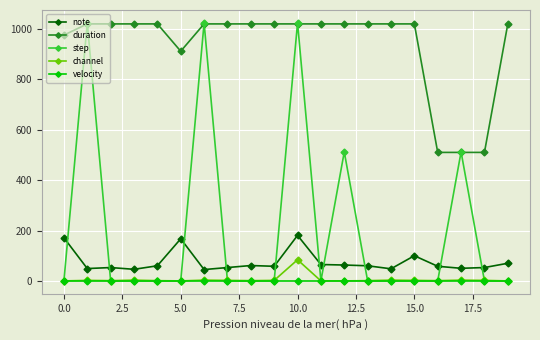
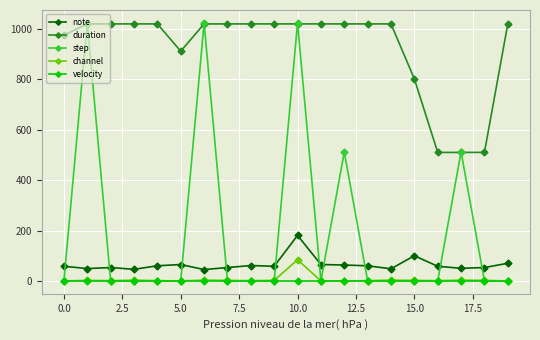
  {
    "note": {
-     "0.0": 170,
-     "5.0": 170,
+     "0.0": 60,
+     "5.0": 70,
      "10.0": 180,
      "15.0": 100
    },
    "duration": {
      "5.0": 910,
-     "15.0": 1020
+     "15.0": 800
    },
    "channel": {
      "10.0": 80
    },
    "velocity": {
      "10.0": 0
    }
  }
